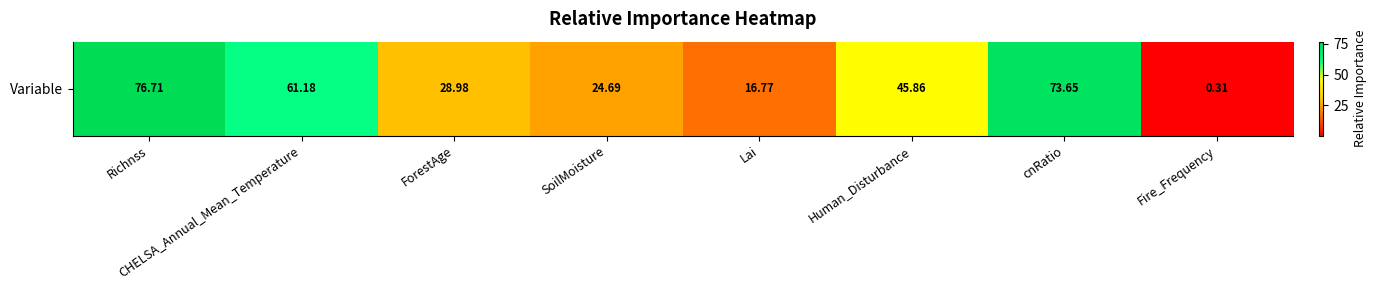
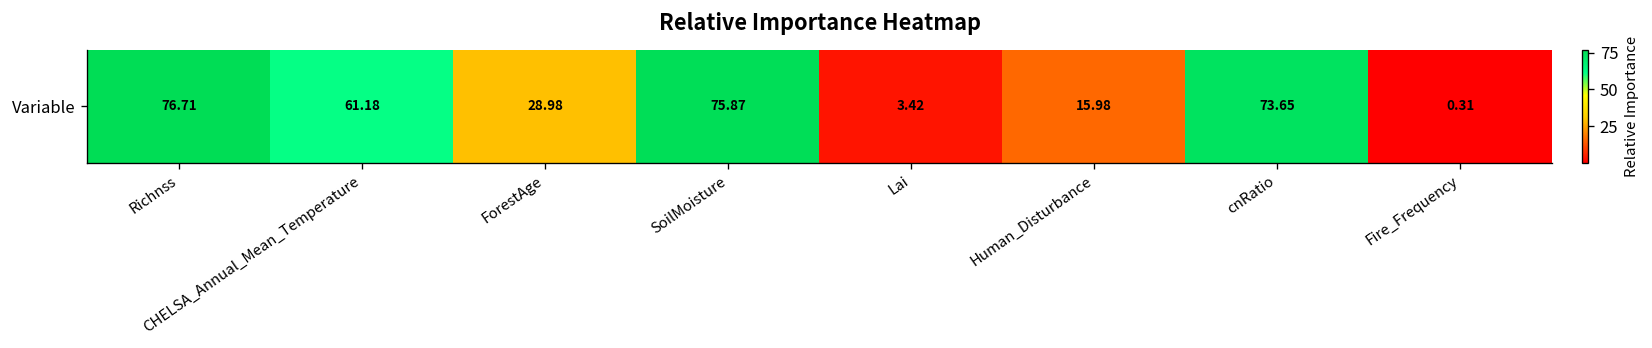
  {
    "Variable": {
      "Richnss": 76.71,
      "CHELSA_Annual_Mean_Temperature": 61.18,
      "ForestAge": 28.98,
-     "SoilMoisture": 24.69,
-     "Lai": 16.77,
-     "Human_Disturbance": 45.86,
+     "SoilMoisture": 75.87,
+     "Lai": 3.42,
+     "Human_Disturbance": 15.98,
      "cnRatio": 73.65,
      "Fire_Frequency": 0.31
    }
  }
